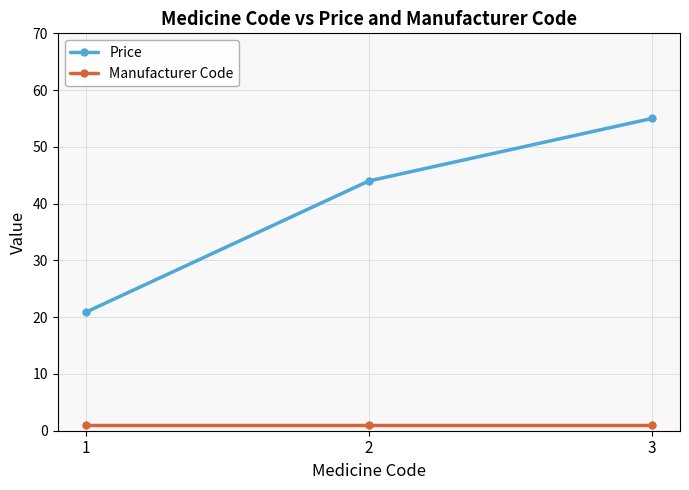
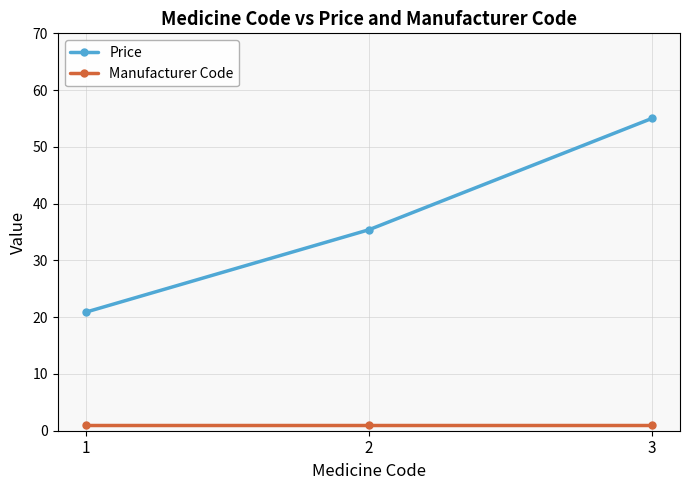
  {
    "Price": {
      "1": 21,
-     "2": 44,
+     "2": 35,
      "3": 55
    },
    "Manufacturer Code": {
      "1": 1,
      "2": 1,
      "3": 1
    }
  }
